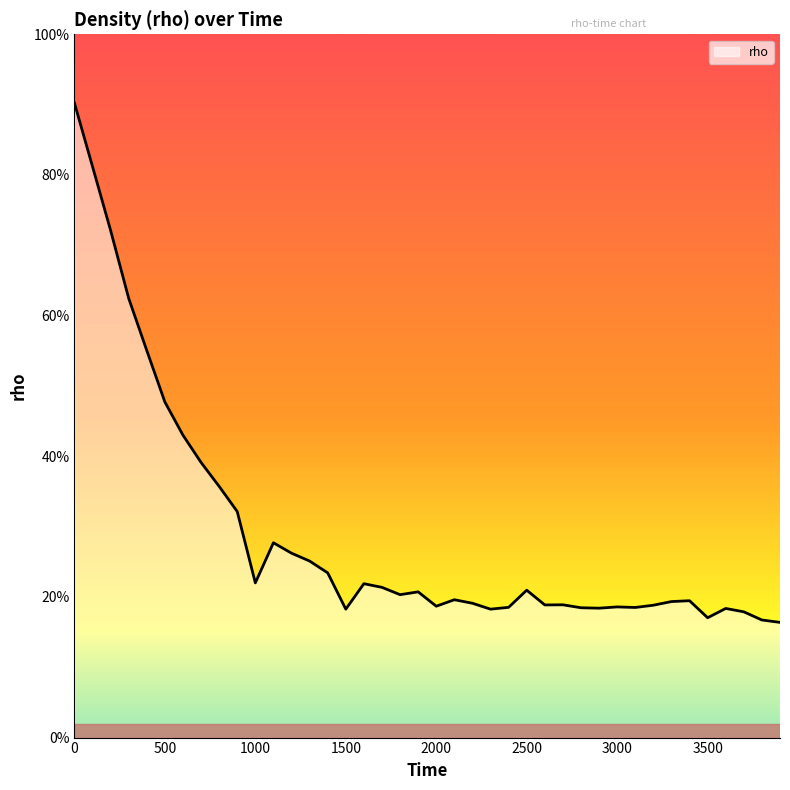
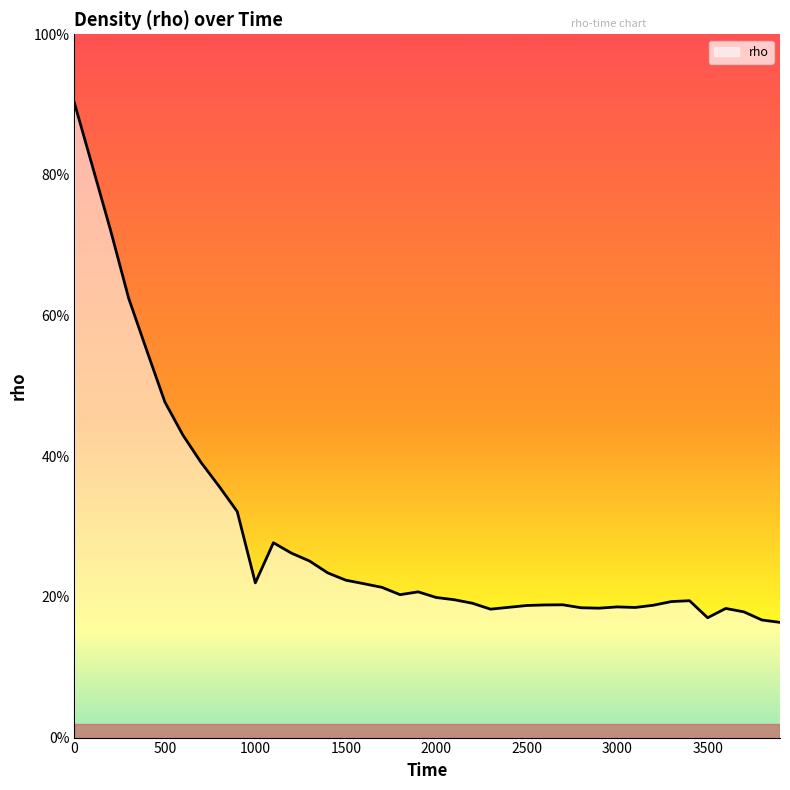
  {
    "0": "90%",
    "500": "48%",
    "1000": "22%",
-   "1500": "18%",
-   "2000": "19%",
-   "2500": "21%",
+   "1500": "22%",
+   "2000": "20%",
+   "2500": "19%",
    "3000": "19%",
    "3500": "17%"
  }
